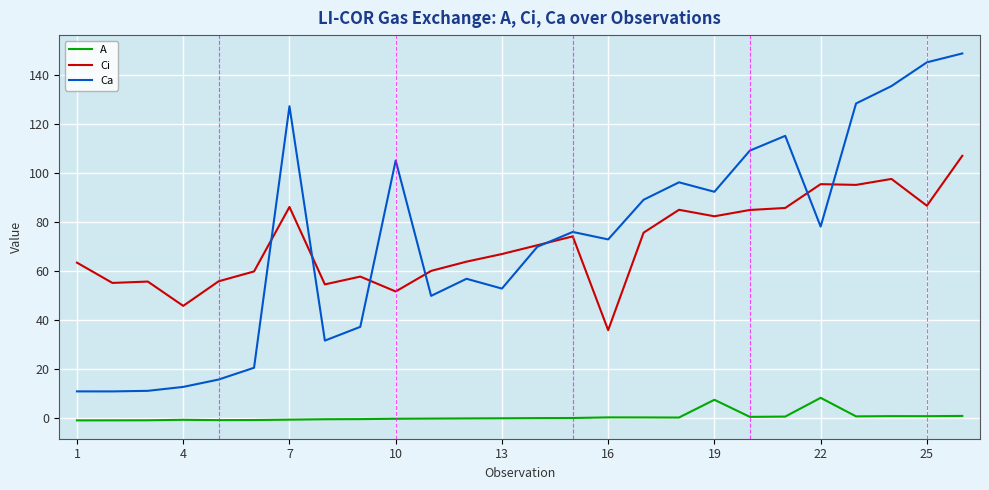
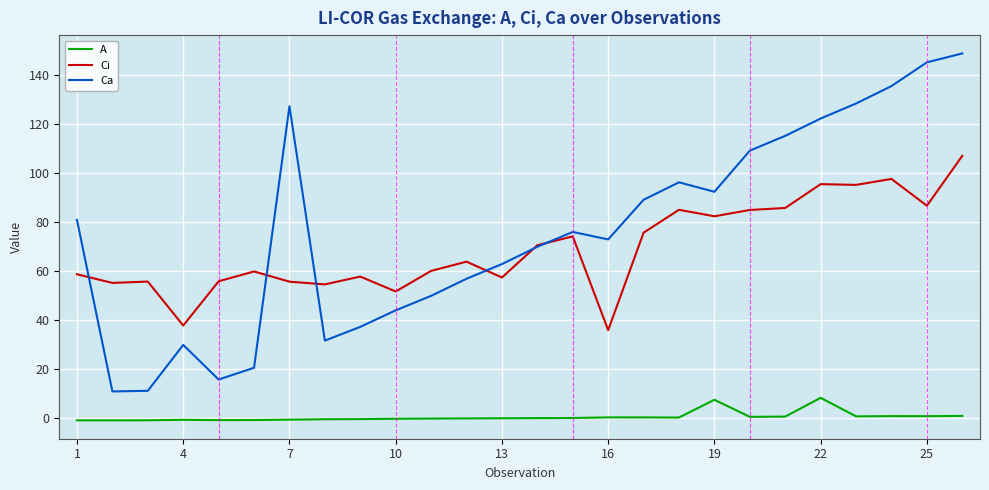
  {
    "A": {
      "1": -1,
      "4": -1,
      "7": -1,
      "10": 0,
      "13": 0,
      "16": 0,
      "19": 7,
      "22": 8,
      "25": 1
    },
    "Ci": {
-     "1": 63,
-     "4": 46,
-     "7": 86,
+     "1": 59,
+     "4": 38,
+     "7": 56,
      "10": 52,
-     "13": 67,
+     "13": 57,
      "16": 36,
      "19": 82,
      "22": 96,
      "25": 87
    },
    "Ca": {
-     "1": 11,
-     "4": 13,
+     "1": 81,
+     "4": 30,
      "7": 127,
-     "10": 105,
-     "13": 53,
+     "10": 44,
+     "13": 63,
      "16": 73,
      "19": 92,
-     "22": 78,
+     "22": 122,
      "25": 145
    }
  }
